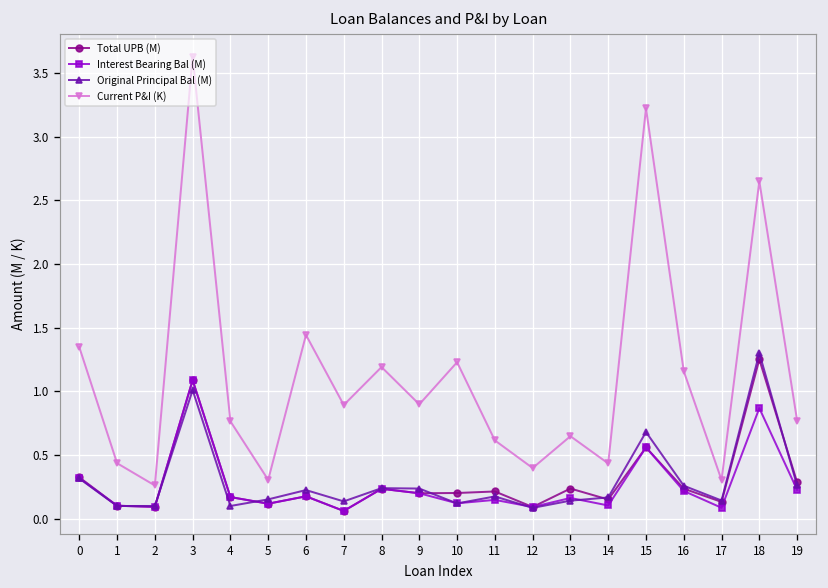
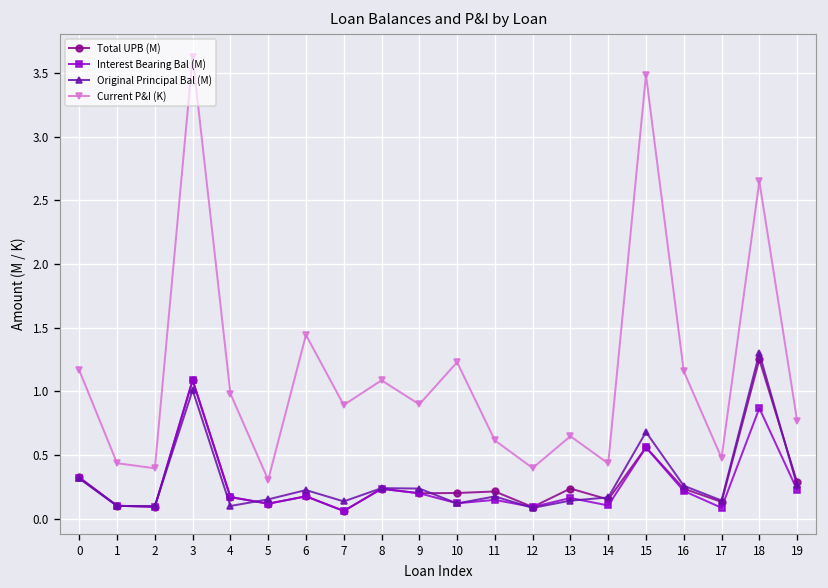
  {
    "Current P&I (K)": {
-     "0": 1.35,
+     "0": 1.17,
      "1": 0.44,
-     "2": 0.26,
-     "4": 0.77,
+     "2": 0.40,
+     "4": 0.98,
      "5": 0.31,
      "6": 1.44,
      "7": 0.89,
-     "8": 1.19,
+     "8": 1.09,
      "9": 0.90,
      "10": 1.23,
      "11": 0.62,
      "12": 0.40,
      "13": 0.65,
      "14": 0.43,
-     "15": 3.22,
+     "15": 3.49,
      "16": 1.16,
-     "17": 0.30,
+     "17": 0.48,
      "18": 2.65,
      "19": 0.77
    }
  }
